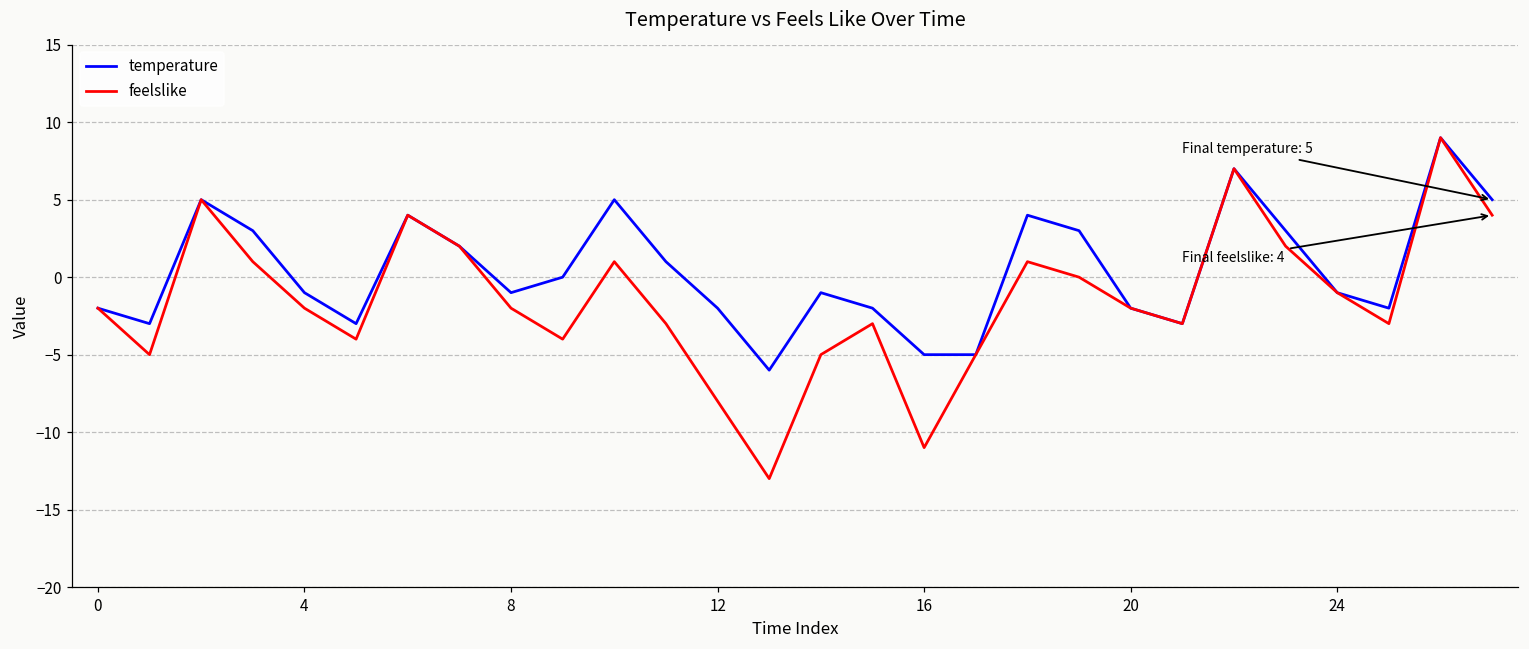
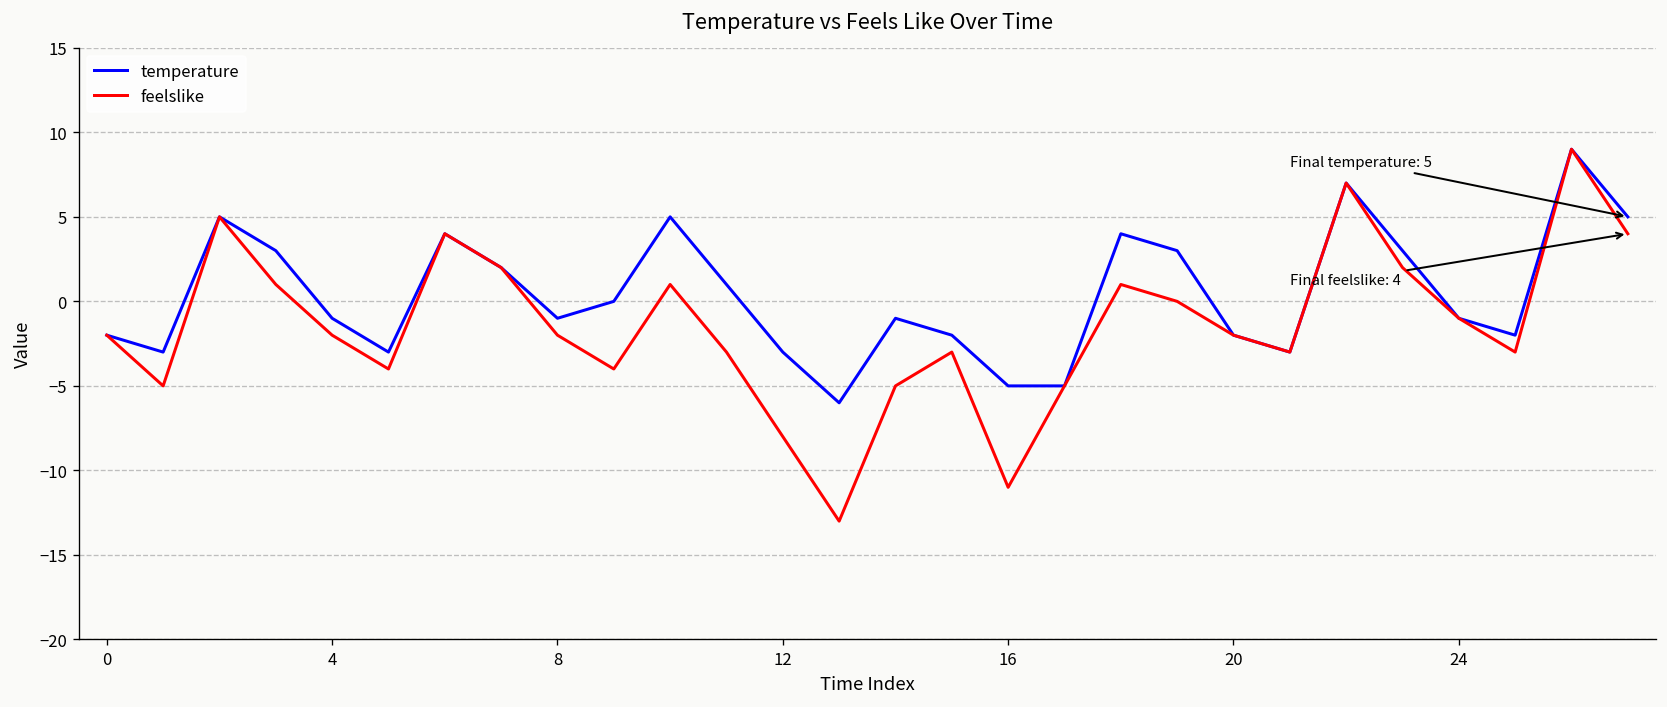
  {
    "temperature": {
      "4": -1,
      "8": -1,
-     "12": -2,
+     "12": -3,
      "16": -5
    },
    "feelslike": {
      "4": -2,
      "8": -2,
      "12": -8,
      "16": -11
    }
  }
